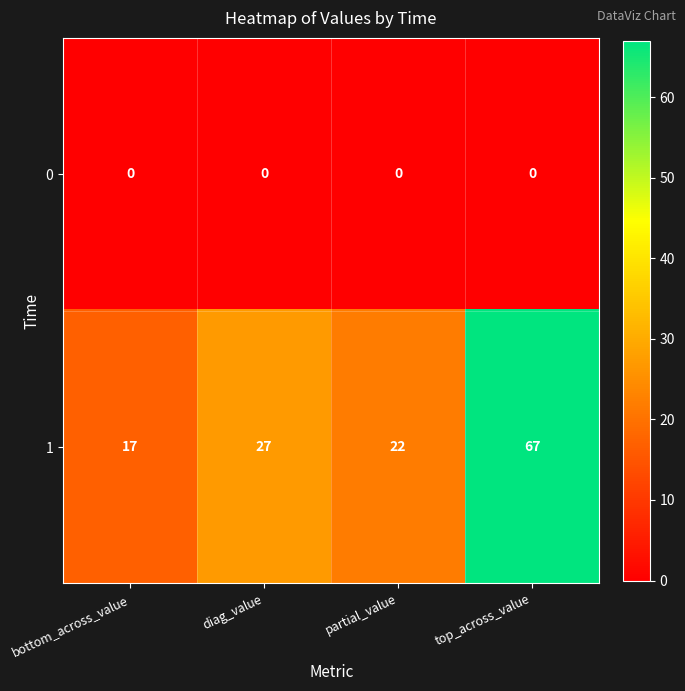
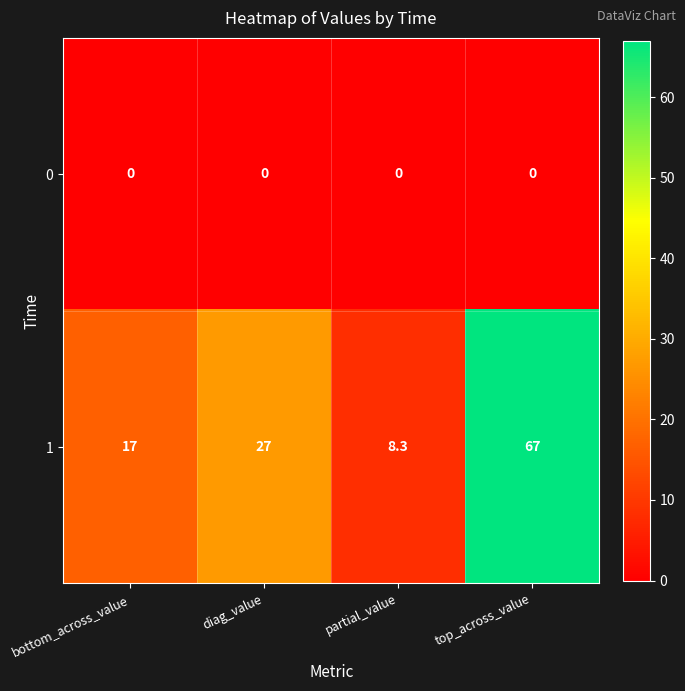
  {
    "0": {
      "bottom_across_value": 0,
      "diag_value": 0,
      "partial_value": 0,
      "top_across_value": 0
    },
    "1": {
      "bottom_across_value": 17,
      "diag_value": 27,
-     "partial_value": 22,
+     "partial_value": 8.3,
      "top_across_value": 67
    }
  }
